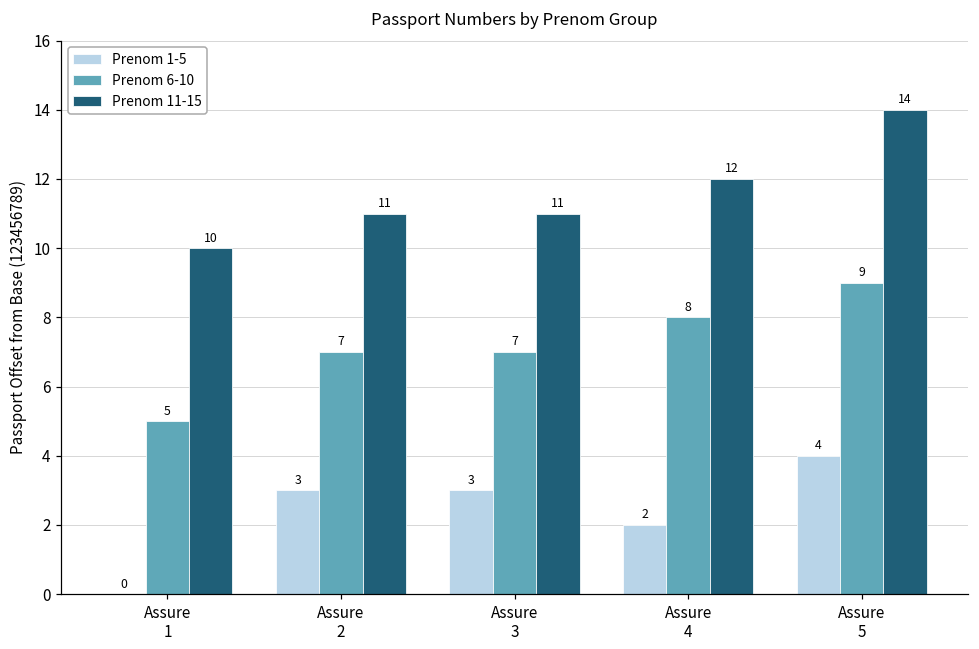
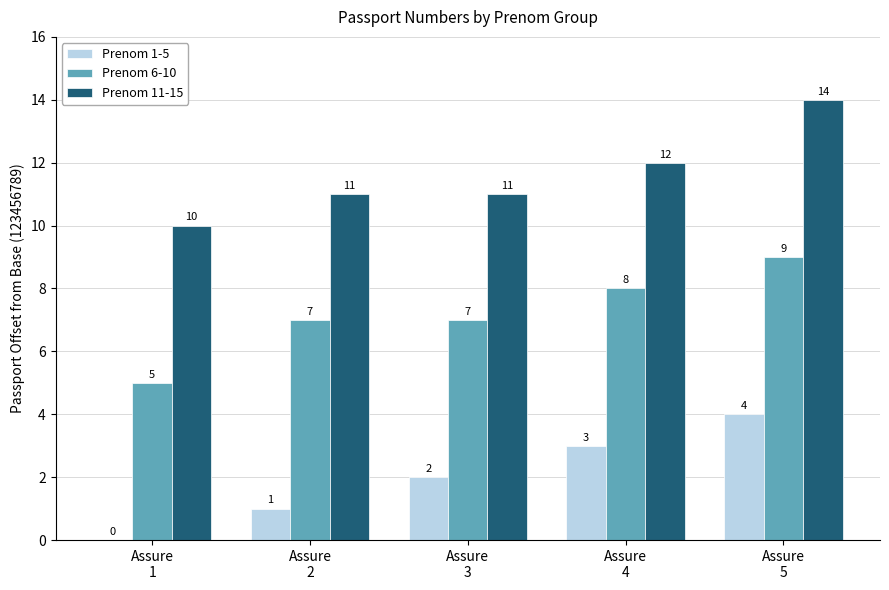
  {
    "Prenom 1-5": {
      "Assure 1": 0,
-     "Assure 2": 3,
-     "Assure 3": 3,
-     "Assure 4": 2,
+     "Assure 2": 1,
+     "Assure 3": 2,
+     "Assure 4": 3,
      "Assure 5": 4
    },
    "Prenom 6-10": {
      "Assure 1": 5,
      "Assure 2": 7,
      "Assure 3": 7,
      "Assure 4": 8,
      "Assure 5": 9
    },
    "Prenom 11-15": {
      "Assure 1": 10,
      "Assure 2": 11,
      "Assure 3": 11,
      "Assure 4": 12,
      "Assure 5": 14
    }
  }
